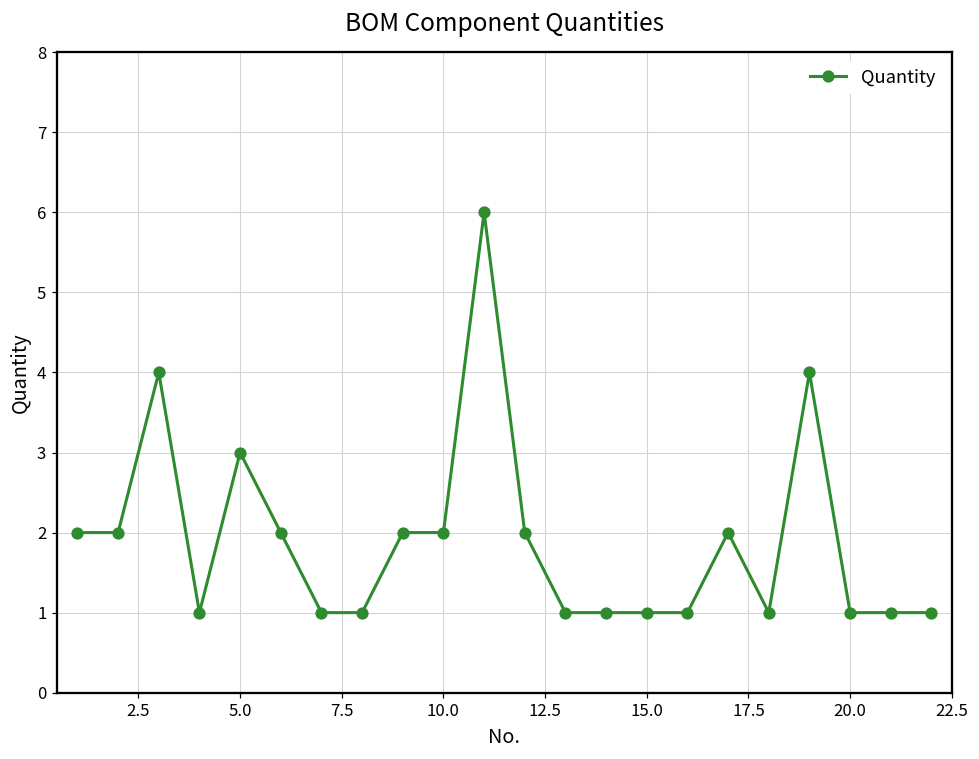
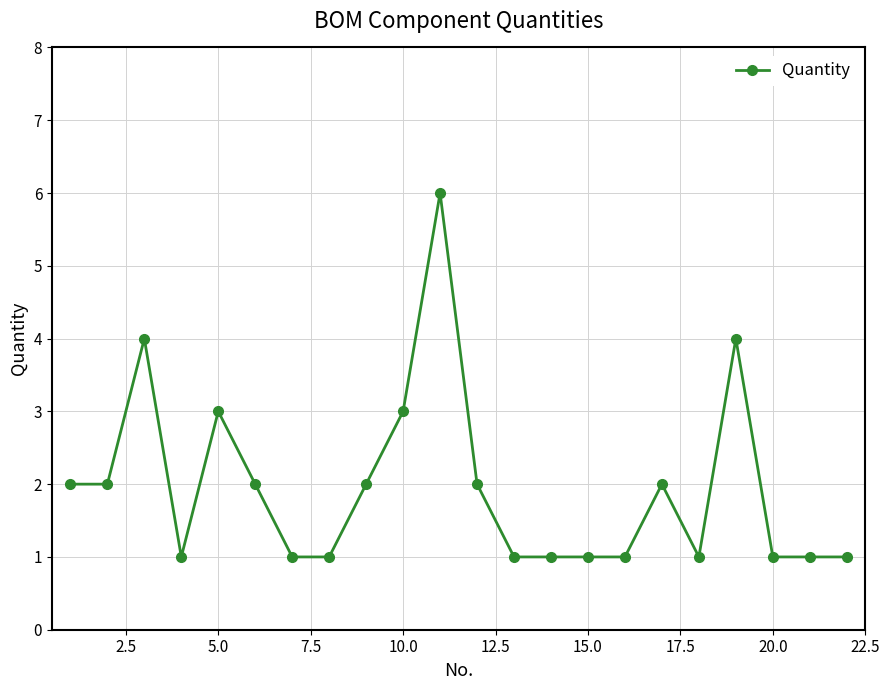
  {
    "5.0": 3,
-   "10.0": 2,
+   "10.0": 3,
    "15.0": 1,
    "20.0": 1
  }
